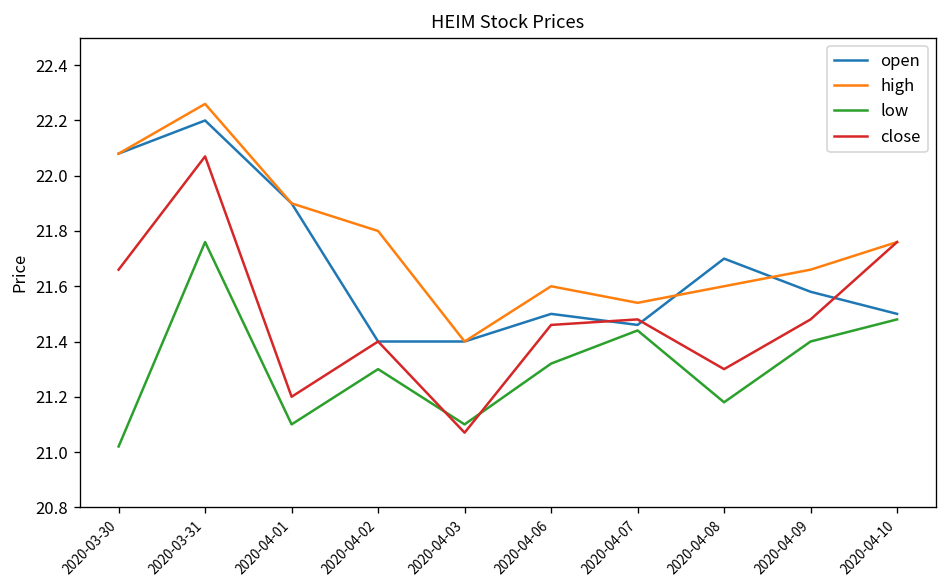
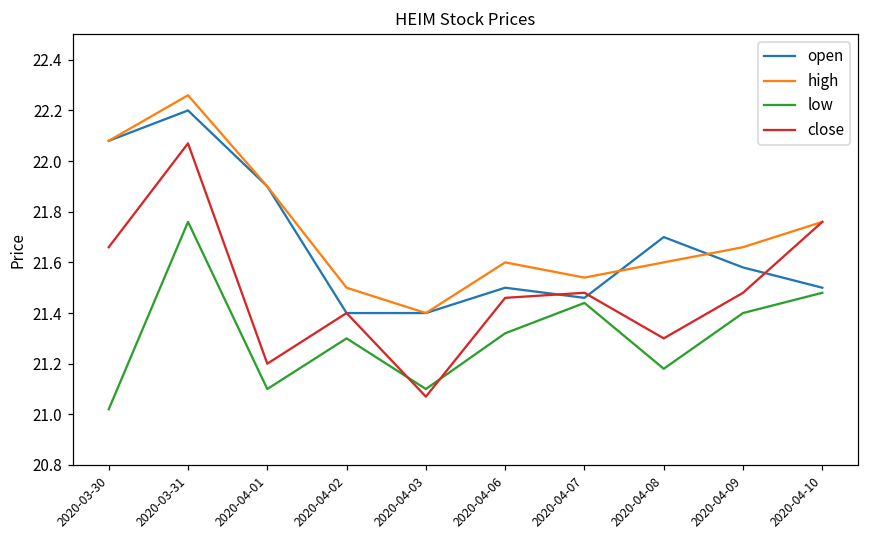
  {
    "open": {
      "2020-03-31": 22.2,
      "2020-04-06": 21.5,
      "2020-04-07": 21.46,
      "2020-04-08": 21.7,
      "2020-04-09": 21.58,
      "2020-04-10": 21.5
    },
    "high": {
      "2020-03-31": 22.26,
-     "2020-04-02": 21.8,
+     "2020-04-02": 21.5,
      "2020-04-06": 21.6,
      "2020-04-07": 21.54,
      "2020-04-08": 21.6,
      "2020-04-09": 21.66
    },
    "low": {
      "2020-03-30": 21.02,
      "2020-03-31": 21.76,
      "2020-04-01": 21.1,
      "2020-04-02": 21.3,
      "2020-04-03": 21.1,
      "2020-04-06": 21.32,
      "2020-04-07": 21.44,
      "2020-04-08": 21.18,
      "2020-04-09": 21.4,
      "2020-04-10": 21.48
    },
    "close": {
      "2020-03-30": 21.66,
      "2020-03-31": 22.07,
      "2020-04-01": 21.2,
      "2020-04-03": 21.07,
      "2020-04-06": 21.46,
      "2020-04-07": 21.48,
      "2020-04-08": 21.3,
      "2020-04-09": 21.48
    }
  }
